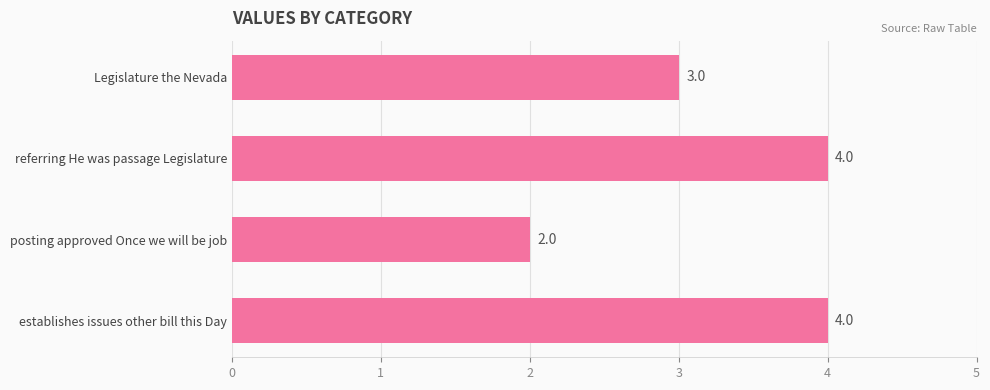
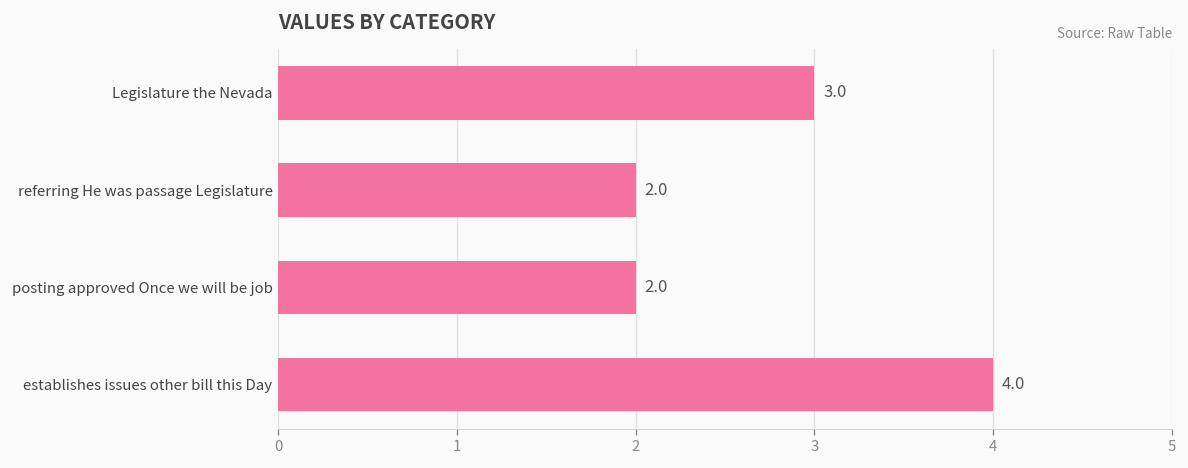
  {
    "Legislature the Nevada": 3.0,
-   "referring He was passage Legislature": 4.0,
+   "referring He was passage Legislature": 2.0,
    "posting approved Once we will be job": 2.0,
    "establishes issues other bill this Day": 4.0
  }
